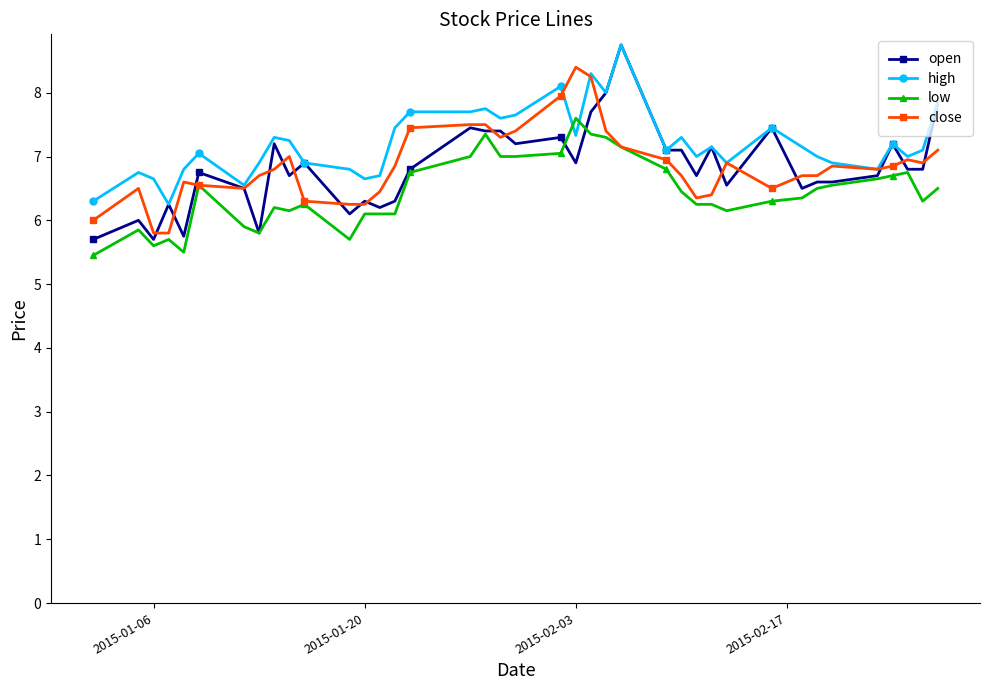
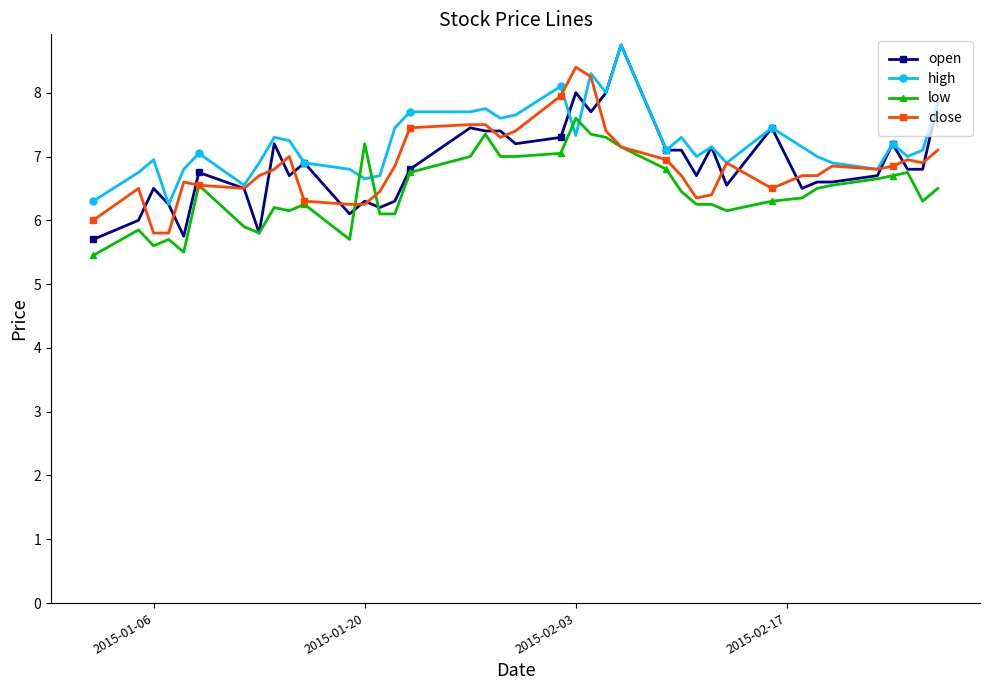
  {
    "open": {
-     "2015-01-06": 5.7,
+     "2015-01-06": 6.5,
      "2015-01-20": 6.3,
-     "2015-02-03": 6.9
+     "2015-02-03": 8.0
    },
    "high": {
-     "2015-01-06": 6.7,
+     "2015-01-06": 7.0,
      "2015-01-20": 6.7,
      "2015-02-03": 7.3
    },
    "low": {
      "2015-01-06": 5.6,
-     "2015-01-20": 6.1,
+     "2015-01-20": 7.2,
      "2015-02-03": 7.6
    },
    "close": {
      "2015-01-06": 5.8,
      "2015-01-20": 6.3,
      "2015-02-03": 8.4
    }
  }
